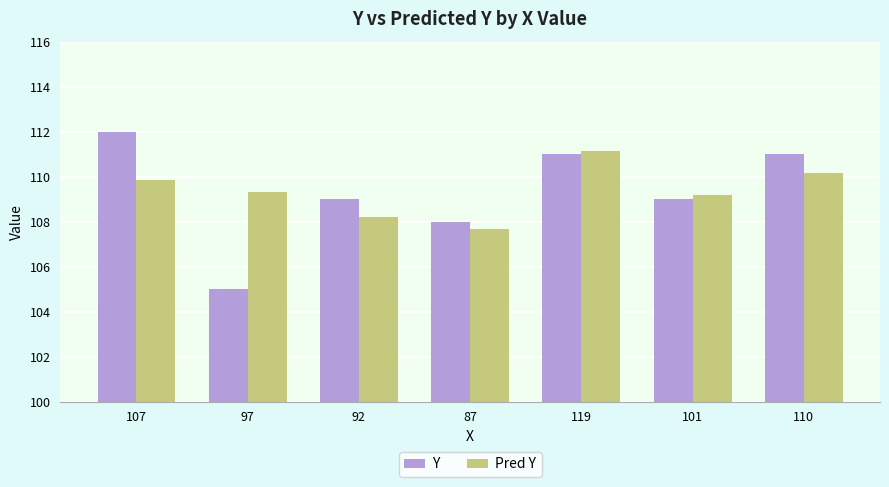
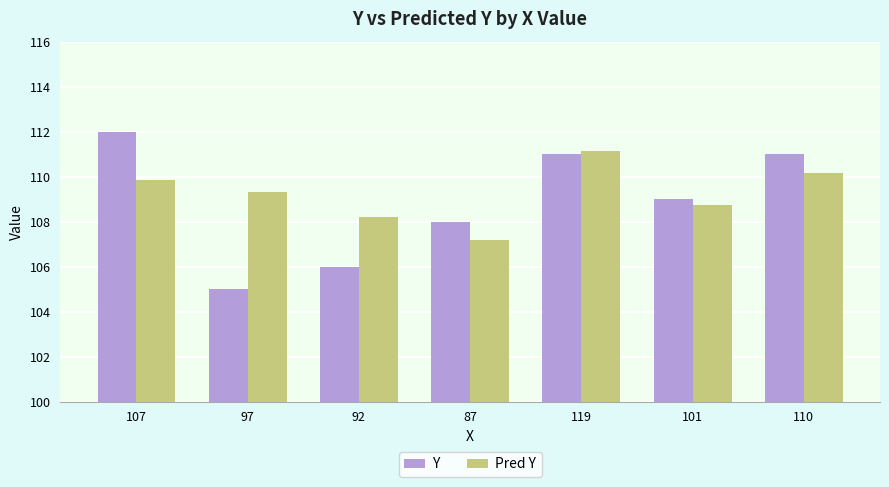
  {
    "Y": {
      "107": 112,
      "97": 105,
-     "92": 109,
+     "92": 106,
      "87": 108,
      "119": 111,
      "101": 109,
      "110": 111
    },
    "Pred Y": {
      "107": 109.8,
      "97": 109.3,
      "92": 108.2,
-     "87": 107.7,
+     "87": 107.2,
      "119": 111.1,
-     "101": 109.2,
+     "101": 108.8,
      "110": 110.2
    }
  }
